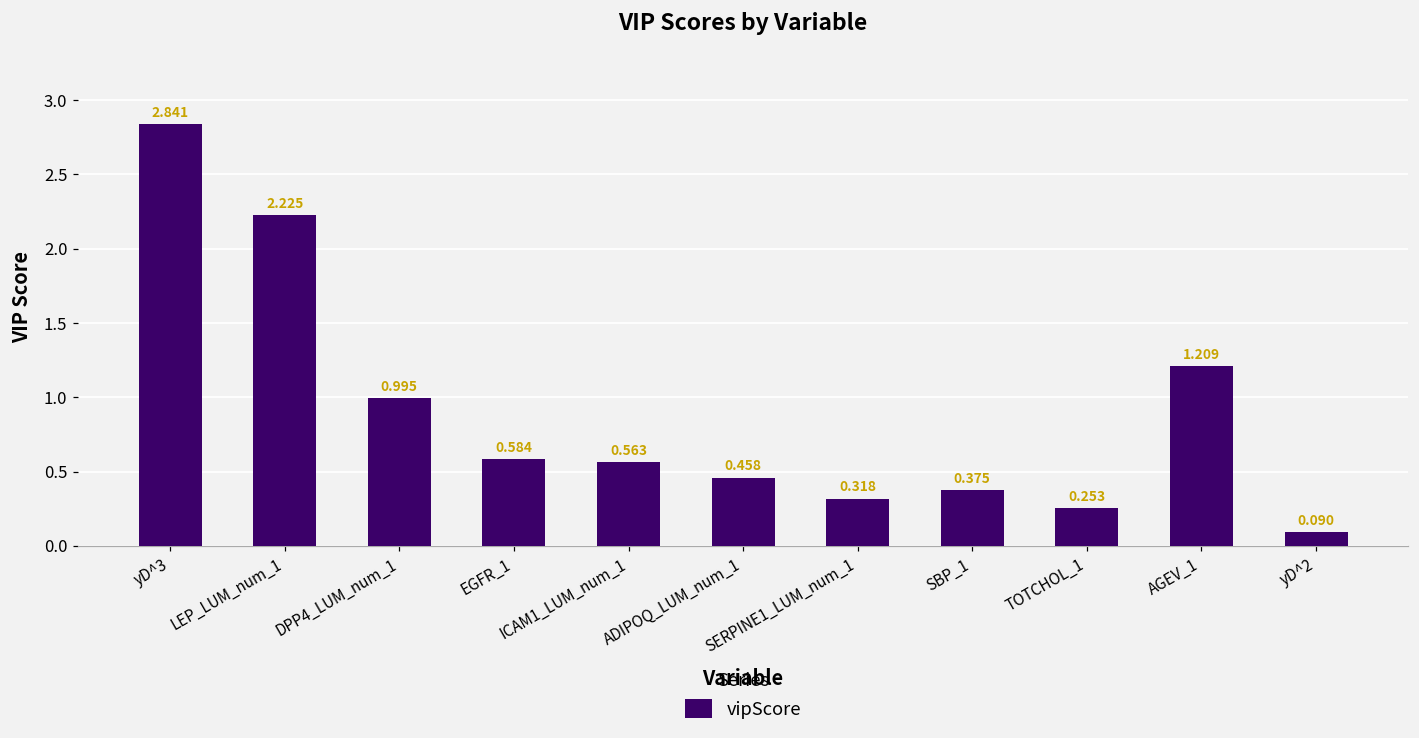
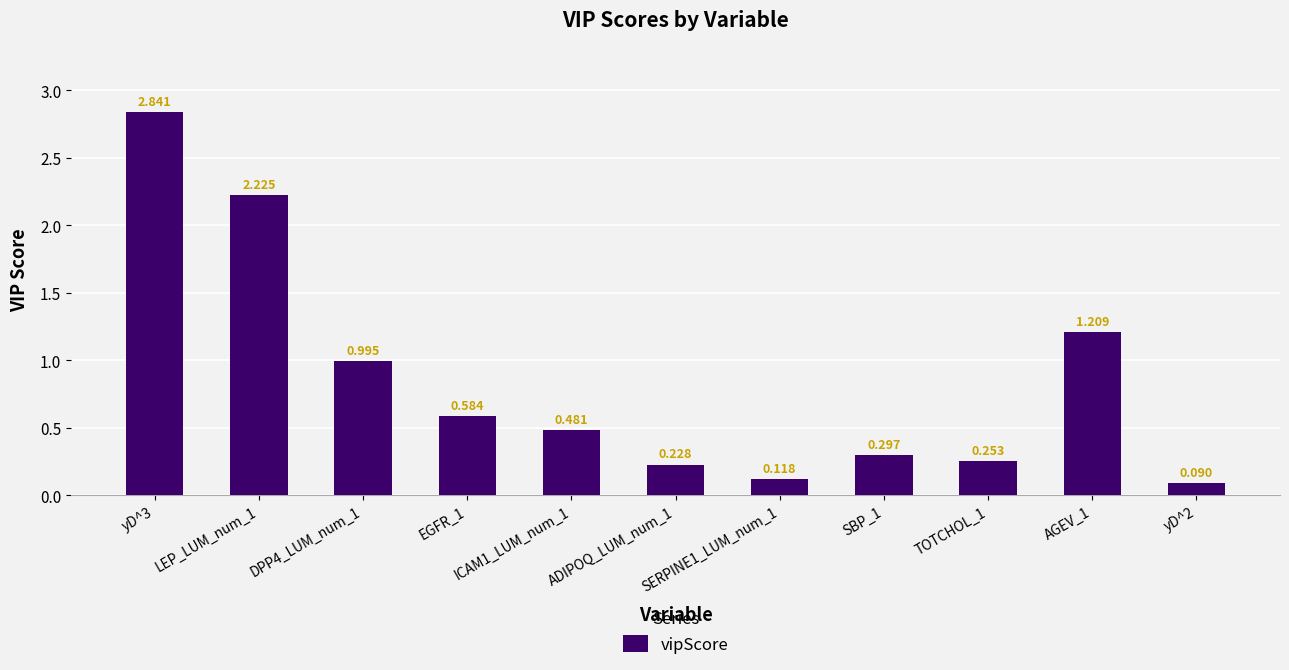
  {
    "yD^3": 2.841,
    "LEP_LUM_num_1": 2.225,
    "DPP4_LUM_num_1": 0.995,
    "EGFR_1": 0.584,
-   "ICAM1_LUM_num_1": 0.563,
-   "ADIPOQ_LUM_num_1": 0.458,
-   "SERPINE1_LUM_num_1": 0.318,
-   "SBP_1": 0.375,
+   "ICAM1_LUM_num_1": 0.481,
+   "ADIPOQ_LUM_num_1": 0.228,
+   "SERPINE1_LUM_num_1": 0.118,
+   "SBP_1": 0.297,
    "TOTCHOL_1": 0.253,
    "AGEV_1": 1.209,
    "yD^2": 0.090
  }
